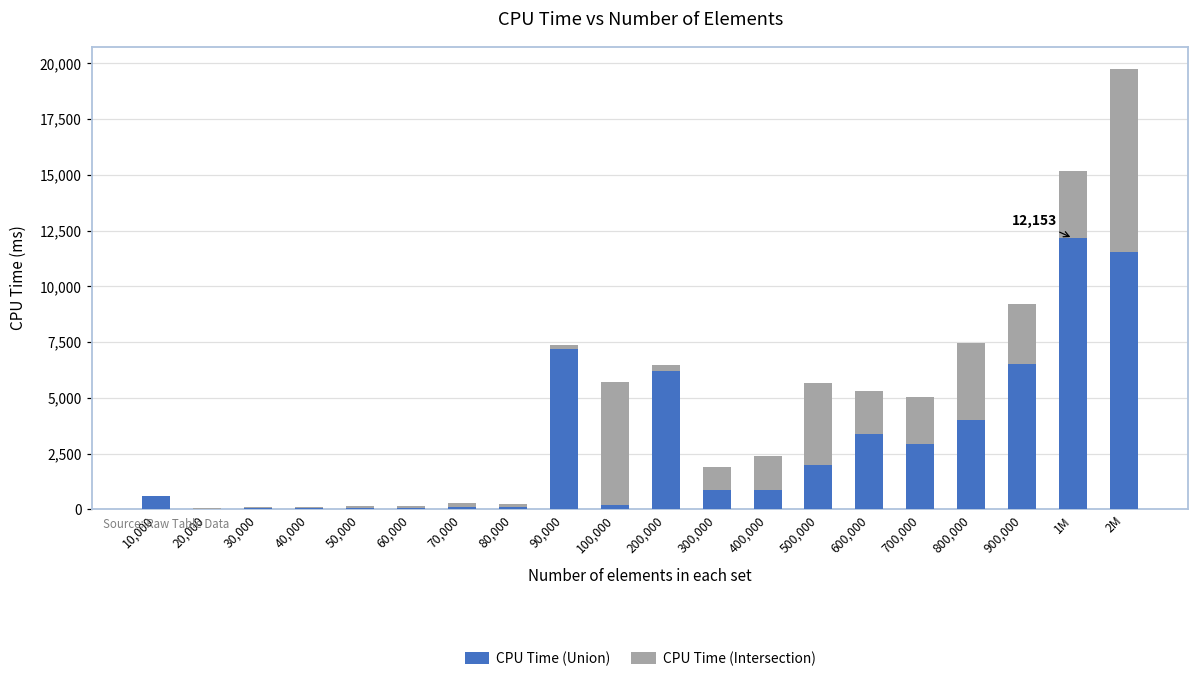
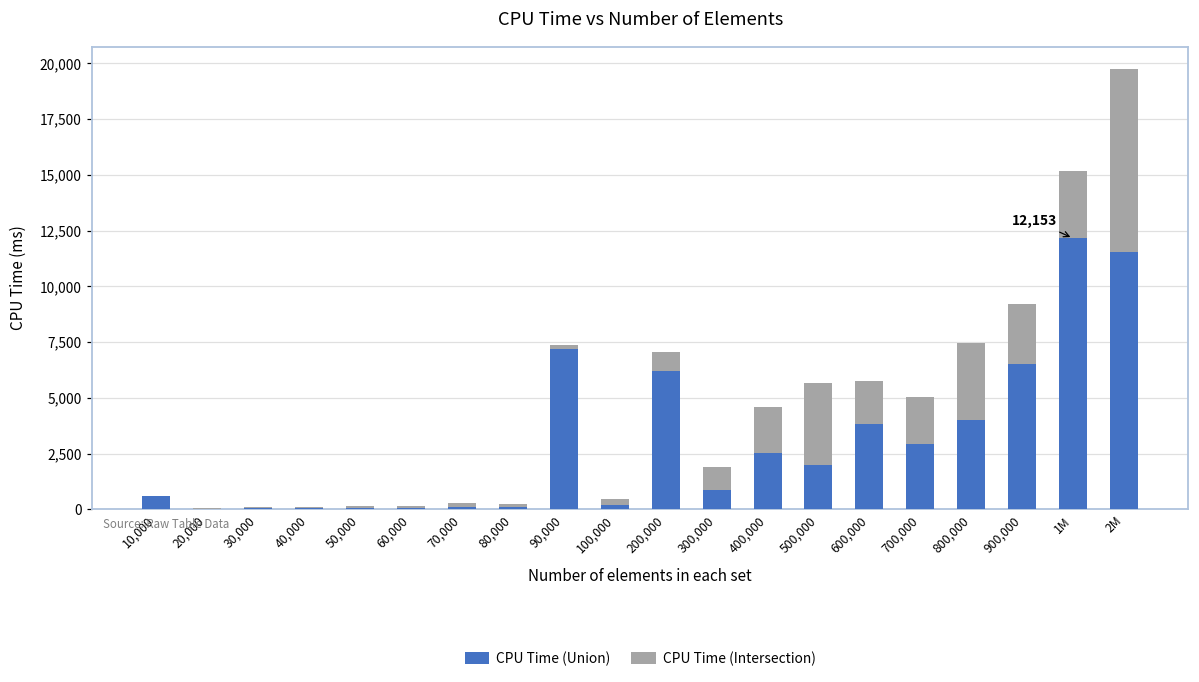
  {
    "CPU Time (Union)": {
      "10,000": "600",
      "90,000": "7,200",
      "100,000": "200",
      "200,000": "6,200",
      "300,000": "900",
-     "400,000": "900",
+     "400,000": "2,500",
      "500,000": "2,000",
-     "600,000": "3,400",
+     "600,000": "3,800",
      "700,000": "2,900",
      "800,000": "4,000",
      "900,000": "6,500",
      "2M": "11,500"
    },
    "CPU Time (Intersection)": {
      "70,000": "200",
      "80,000": "100",
      "90,000": "200",
-     "100,000": "5,500",
-     "200,000": "200",
+     "100,000": "300",
+     "200,000": "900",
      "300,000": "1,000",
-     "400,000": "1,500",
+     "400,000": "2,100",
      "500,000": "3,700",
      "600,000": "1,900",
      "700,000": "2,100",
      "800,000": "3,400",
      "900,000": "2,700",
      "1M": "3,000",
      "2M": "8,200"
    }
  }
